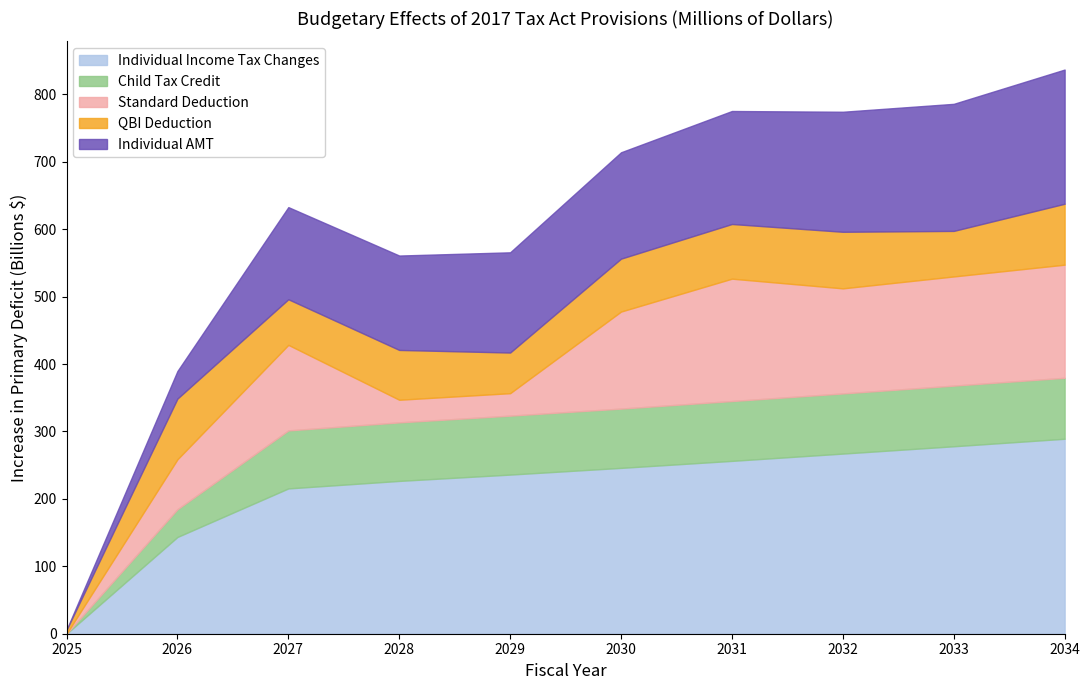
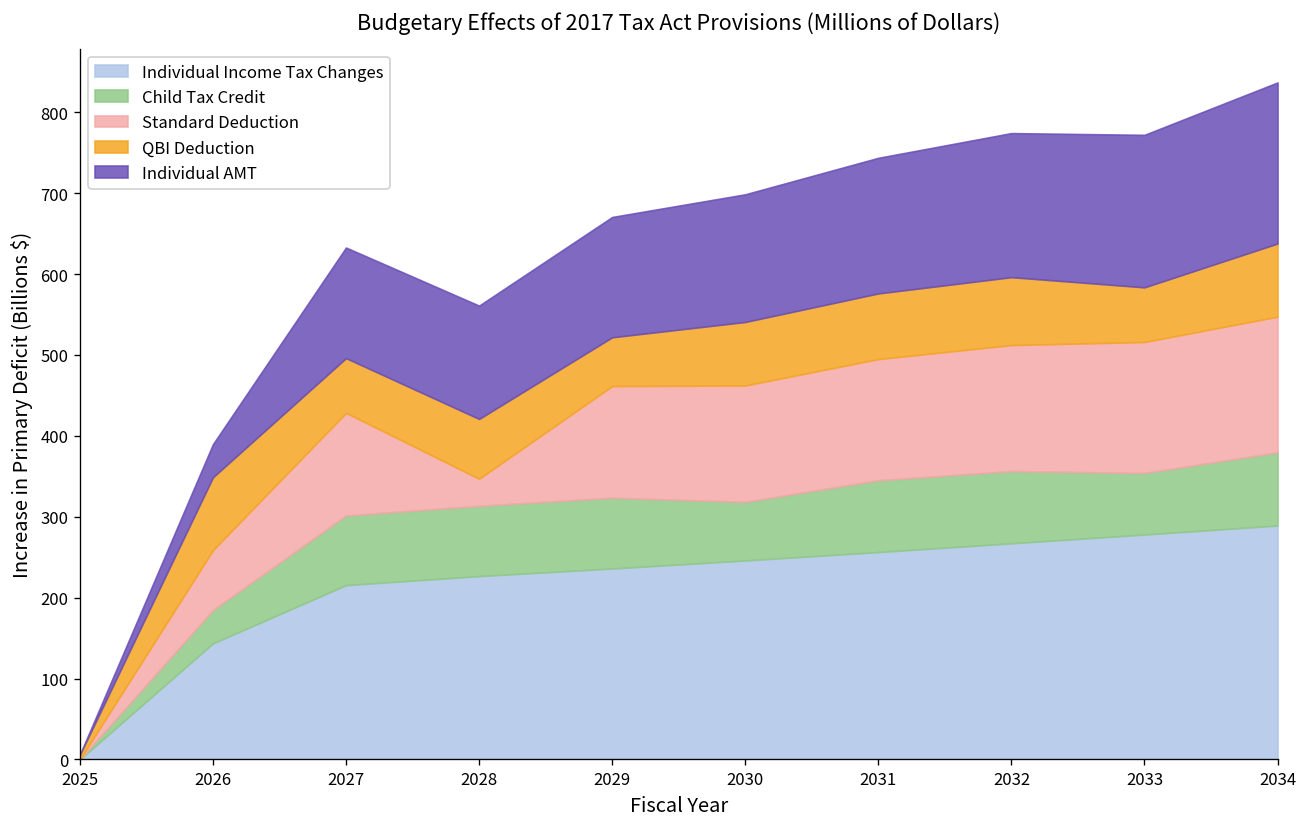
  {
    "Individual Income Tax Changes": {
      "2026": 140,
      "2027": 220,
      "2028": 230,
      "2029": 240,
      "2030": 250,
      "2031": 260,
      "2032": 270,
      "2033": 280,
      "2034": 290
    },
    "Child Tax Credit": {
      "2026": 40,
      "2027": 90,
      "2028": 90,
      "2029": 90,
-     "2030": 90,
+     "2030": 70,
      "2031": 90,
      "2032": 90,
-     "2033": 90,
+     "2033": 80,
      "2034": 90
    },
    "Standard Deduction": {
      "2026": 70,
      "2027": 130,
      "2028": 30,
-     "2029": 30,
+     "2029": 140,
      "2030": 140,
-     "2031": 180,
+     "2031": 150,
      "2032": 160,
      "2033": 160,
      "2034": 170
    },
    "QBI Deduction": {
      "2026": 90,
      "2027": 70,
      "2028": 70,
      "2029": 60,
      "2030": 80,
      "2031": 80,
      "2032": 80,
      "2033": 70,
      "2034": 90
    },
    "Individual AMT": {
      "2026": 40,
      "2027": 140,
      "2028": 140,
      "2029": 150,
      "2030": 160,
      "2031": 170,
      "2032": 180,
      "2033": 190,
      "2034": 200
    }
  }
